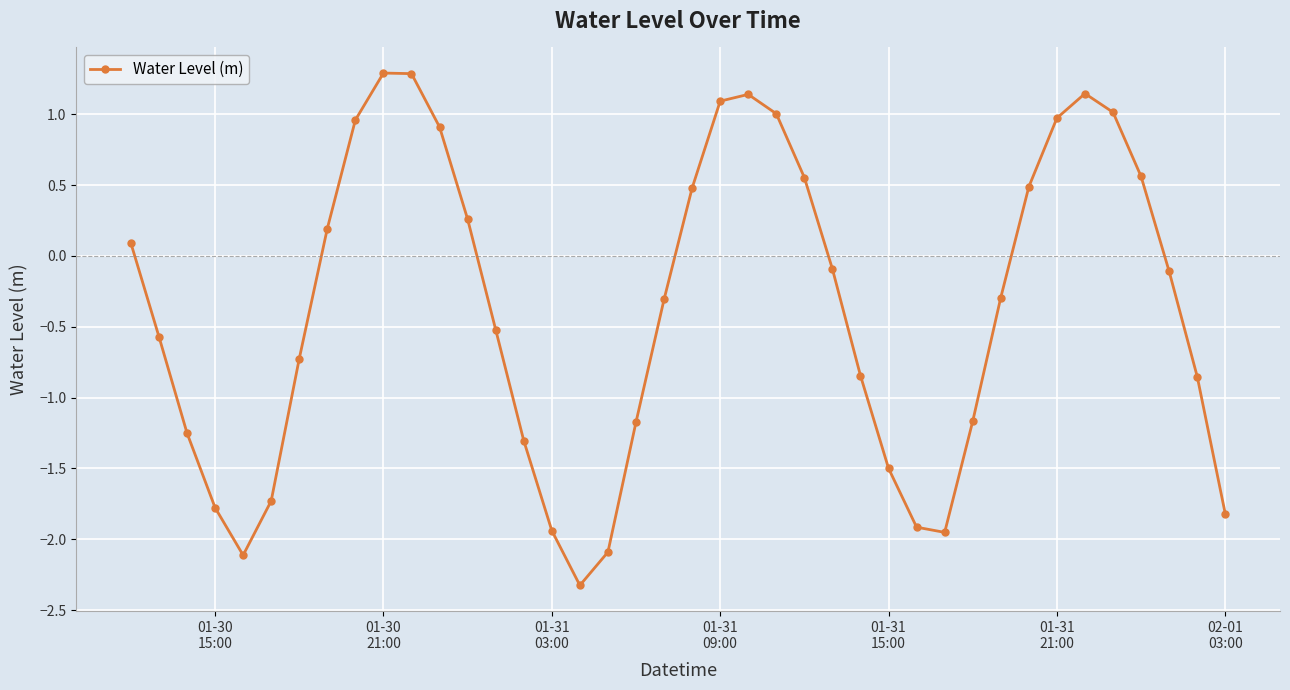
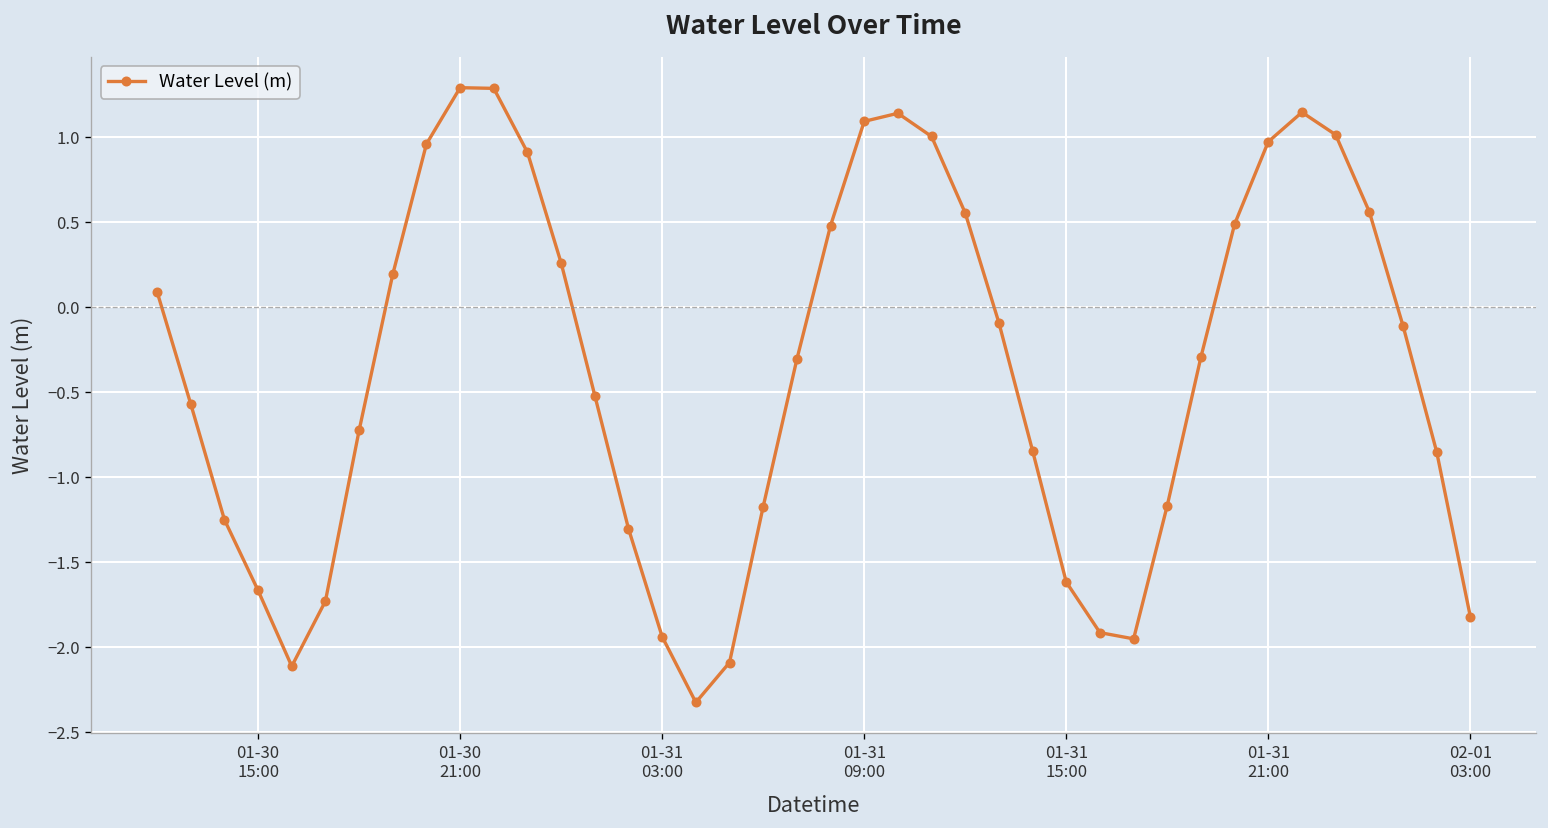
  {
-   "01-30 15:00": -1.78,
+   "01-30 15:00": -1.67,
    "01-30 21:00": 1.29,
    "01-31 03:00": -1.94,
    "01-31 09:00": 1.09,
-   "01-31 15:00": -1.50,
+   "01-31 15:00": -1.62,
    "01-31 21:00": 0.97,
    "02-01 03:00": -1.82
  }
